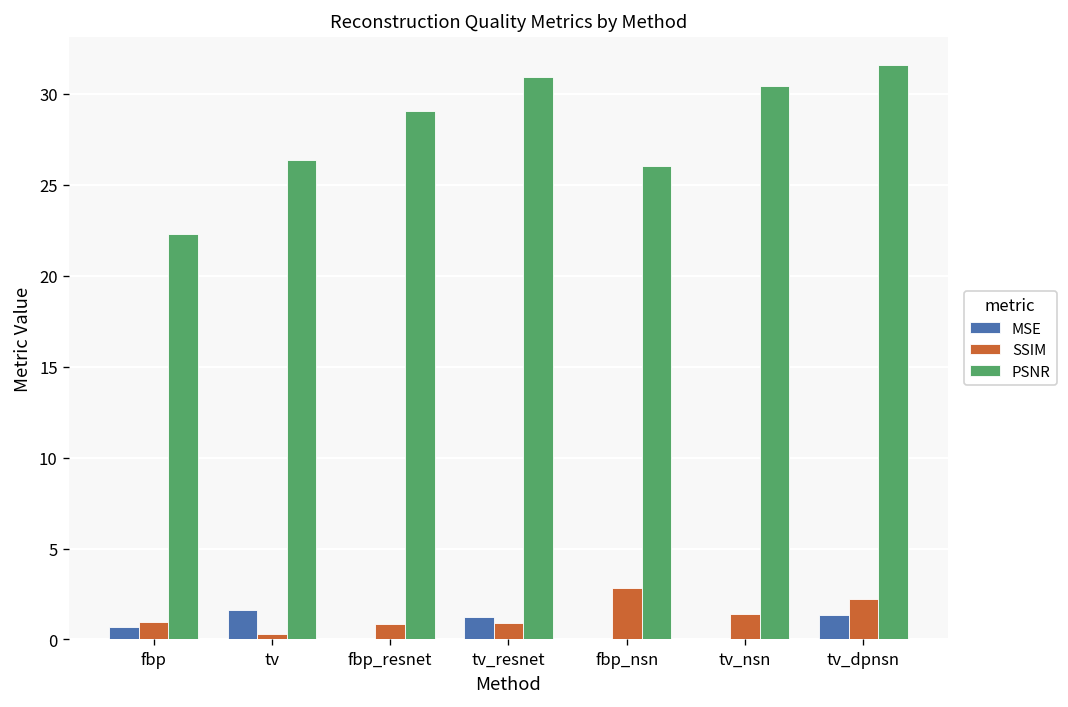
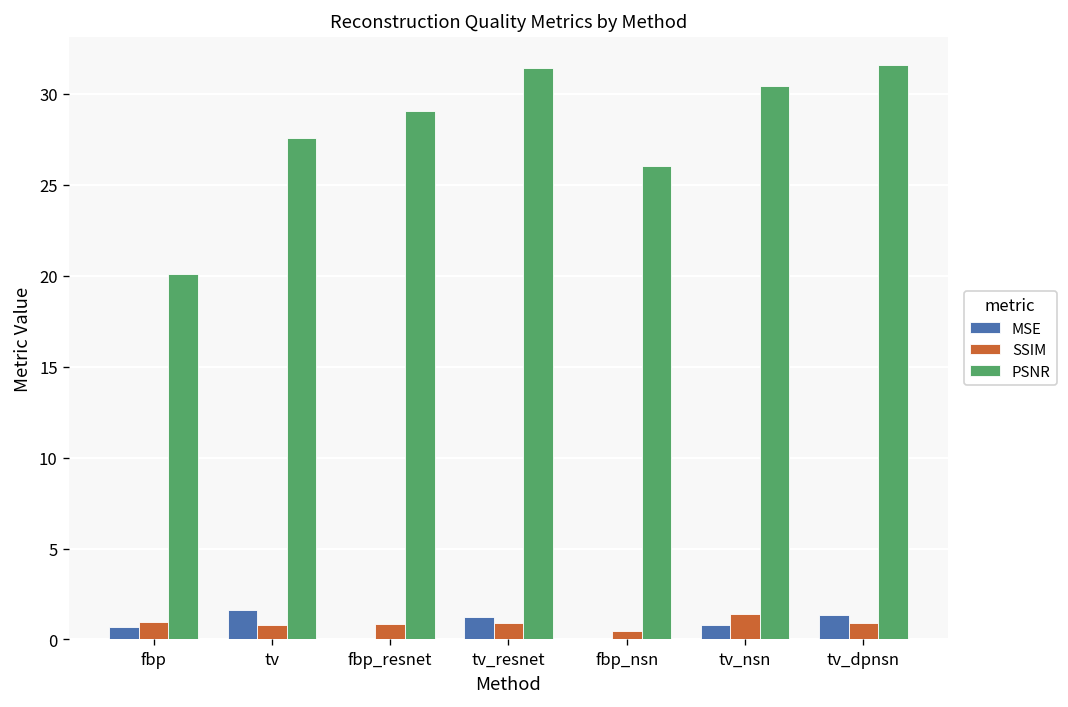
  {
    "MSE": {
      "fbp": 0.7,
      "tv": 1.6,
      "tv_resnet": 1.3,
-     "tv_nsn": 0.0,
+     "tv_nsn": 0.8,
      "tv_dpnsn": 1.4
    },
    "SSIM": {
      "fbp": 0.9,
-     "tv": 0.3,
+     "tv": 0.8,
      "fbp_resnet": 0.9,
      "tv_resnet": 0.9,
-     "fbp_nsn": 2.8,
+     "fbp_nsn": 0.5,
      "tv_nsn": 1.4,
-     "tv_dpnsn": 2.3
+     "tv_dpnsn": 0.9
    },
    "PSNR": {
-     "fbp": 22.3,
-     "tv": 26.3,
+     "fbp": 20.1,
+     "tv": 27.6,
      "fbp_resnet": 29.1,
-     "tv_resnet": 30.9,
+     "tv_resnet": 31.5,
      "fbp_nsn": 26.0,
      "tv_nsn": 30.4,
      "tv_dpnsn": 31.6
    }
  }
